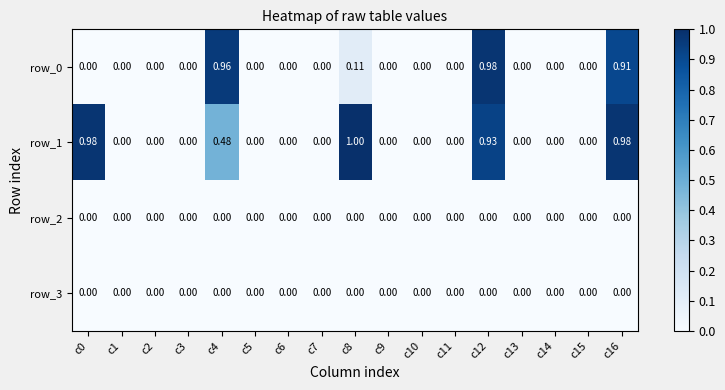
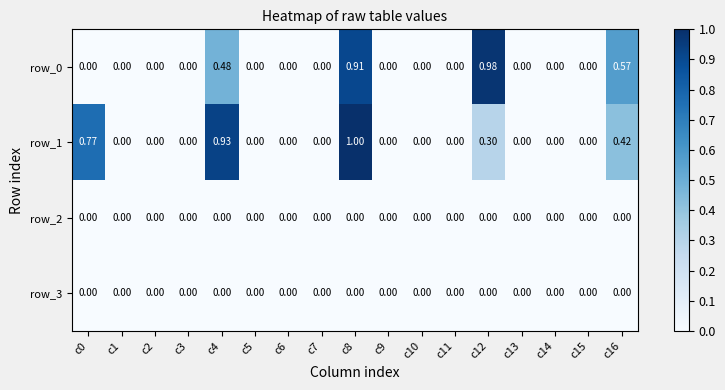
  {
    "row_0": {
      "c0": 0.00,
      "c1": 0.00,
      "c2": 0.00,
      "c3": 0.00,
-     "c4": 0.96,
+     "c4": 0.48,
      "c5": 0.00,
      "c6": 0.00,
      "c7": 0.00,
-     "c8": 0.11,
+     "c8": 0.91,
      "c9": 0.00,
      "c10": 0.00,
      "c11": 0.00,
      "c12": 0.98,
      "c13": 0.00,
      "c14": 0.00,
      "c15": 0.00,
-     "c16": 0.91
+     "c16": 0.57
    },
    "row_1": {
-     "c0": 0.98,
+     "c0": 0.77,
      "c1": 0.00,
      "c2": 0.00,
      "c3": 0.00,
-     "c4": 0.48,
+     "c4": 0.93,
      "c5": 0.00,
      "c6": 0.00,
      "c7": 0.00,
      "c8": 1.00,
      "c9": 0.00,
      "c10": 0.00,
      "c11": 0.00,
-     "c12": 0.93,
+     "c12": 0.30,
      "c13": 0.00,
      "c14": 0.00,
      "c15": 0.00,
-     "c16": 0.98
+     "c16": 0.42
    },
    "row_2": {
      "c0": 0.00,
      "c1": 0.00,
      "c2": 0.00,
      "c3": 0.00,
      "c4": 0.00,
      "c5": 0.00,
      "c6": 0.00,
      "c7": 0.00,
      "c8": 0.00,
      "c9": 0.00,
      "c10": 0.00,
      "c11": 0.00,
      "c12": 0.00,
      "c13": 0.00,
      "c14": 0.00,
      "c15": 0.00,
      "c16": 0.00
    },
    "row_3": {
      "c0": 0.00,
      "c1": 0.00,
      "c2": 0.00,
      "c3": 0.00,
      "c4": 0.00,
      "c5": 0.00,
      "c6": 0.00,
      "c7": 0.00,
      "c8": 0.00,
      "c9": 0.00,
      "c10": 0.00,
      "c11": 0.00,
      "c12": 0.00,
      "c13": 0.00,
      "c14": 0.00,
      "c15": 0.00,
      "c16": 0.00
    }
  }
